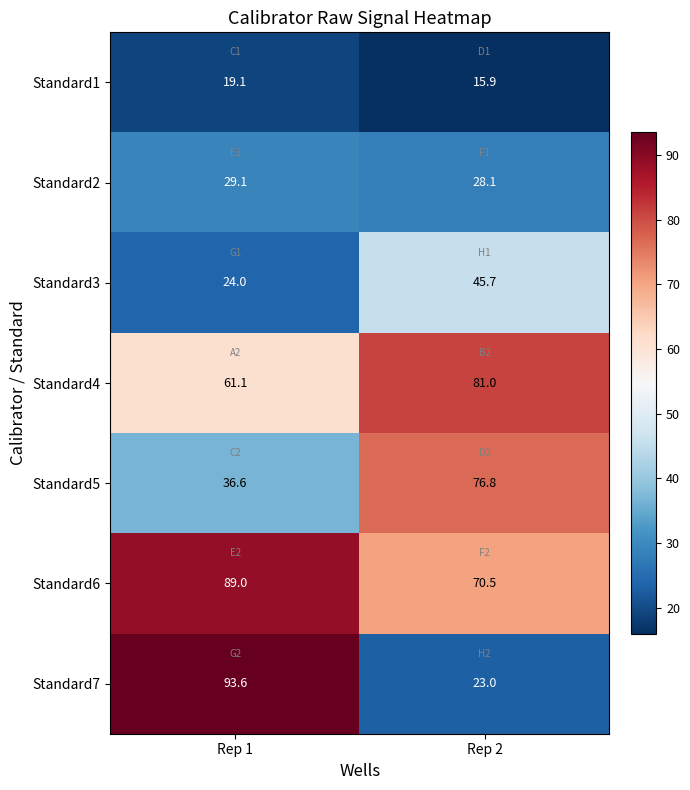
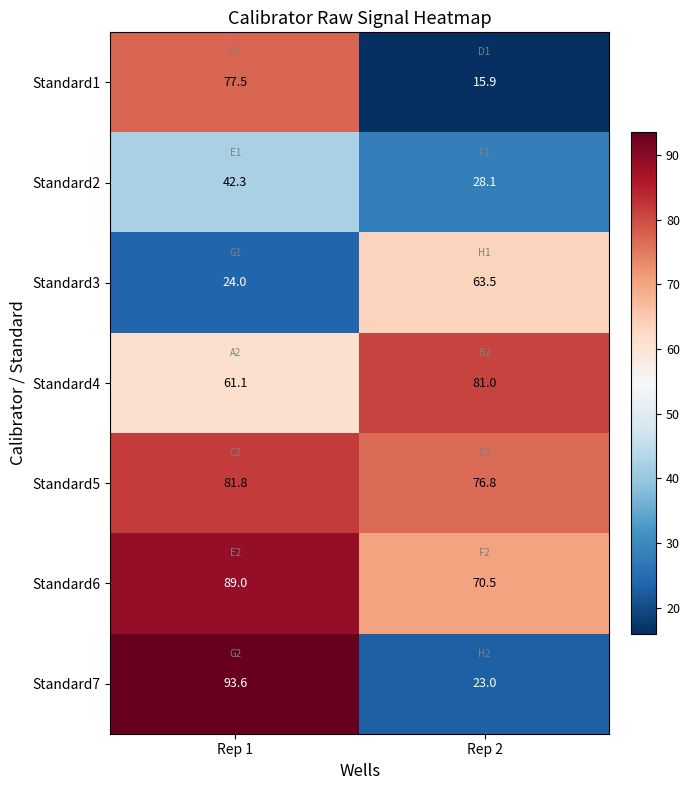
  {
    "Standard1": {
-     "Rep 1": 19.1
+     "Rep 1": 77.5
    },
    "Standard2": {
-     "Rep 1": 29.1
+     "Rep 1": 42.3
    },
    "Standard3": {
-     "Rep 2": 45.7
+     "Rep 2": 63.5
    },
    "Standard5": {
-     "Rep 1": 36.6
+     "Rep 1": 81.8
    }
  }
